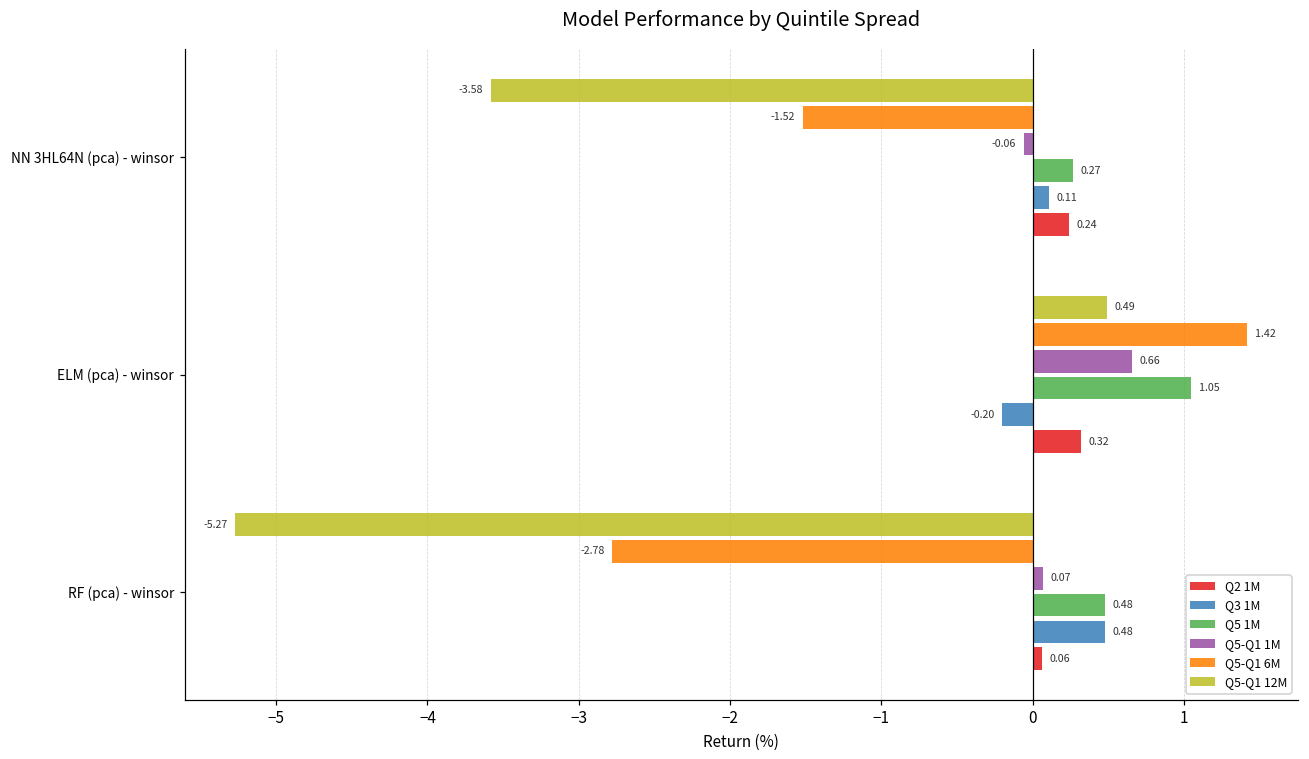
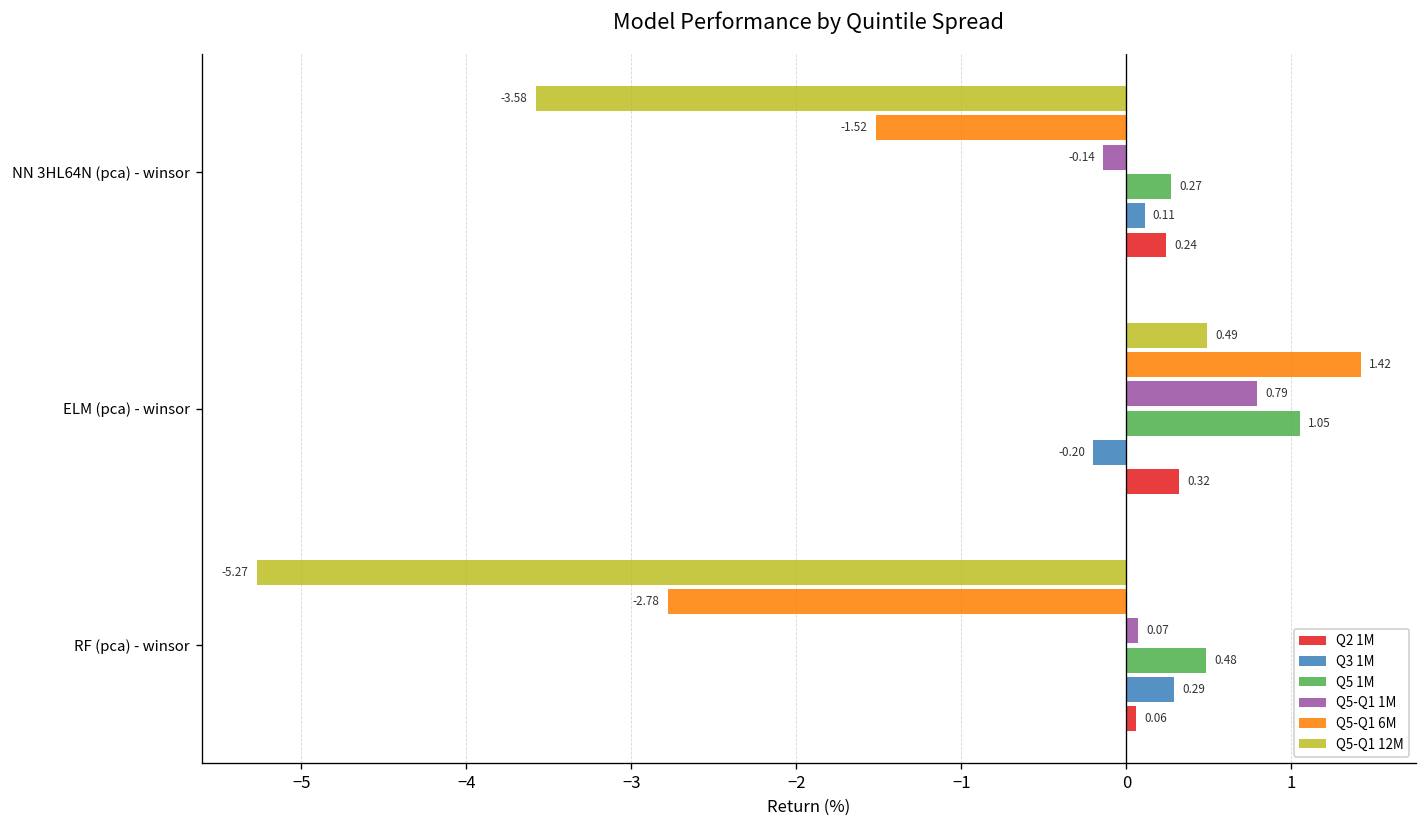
  {
    "Q2 1M": {
      "NN 3HL64N (pca) - winsor": 0.24,
      "ELM (pca) - winsor": 0.32,
      "RF (pca) - winsor": 0.06
    },
    "Q3 1M": {
      "NN 3HL64N (pca) - winsor": 0.11,
      "ELM (pca) - winsor": -0.20,
-     "RF (pca) - winsor": 0.48
+     "RF (pca) - winsor": 0.29
    },
    "Q5 1M": {
      "NN 3HL64N (pca) - winsor": 0.27,
      "ELM (pca) - winsor": 1.05,
      "RF (pca) - winsor": 0.48
    },
    "Q5-Q1 1M": {
-     "NN 3HL64N (pca) - winsor": -0.06,
-     "ELM (pca) - winsor": 0.66,
+     "NN 3HL64N (pca) - winsor": -0.14,
+     "ELM (pca) - winsor": 0.79,
      "RF (pca) - winsor": 0.07
    },
    "Q5-Q1 6M": {
      "NN 3HL64N (pca) - winsor": -1.52,
      "ELM (pca) - winsor": 1.42,
      "RF (pca) - winsor": -2.78
    },
    "Q5-Q1 12M": {
      "NN 3HL64N (pca) - winsor": -3.58,
      "ELM (pca) - winsor": 0.49,
      "RF (pca) - winsor": -5.27
    }
  }
